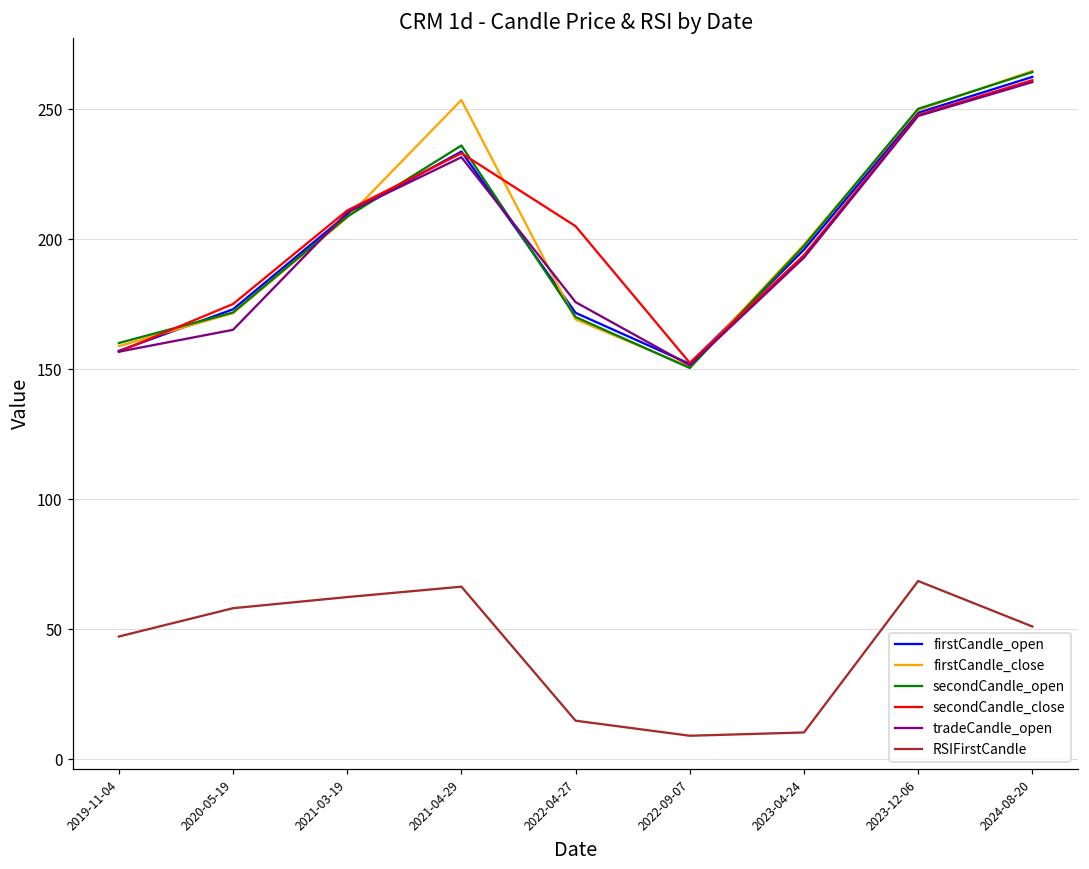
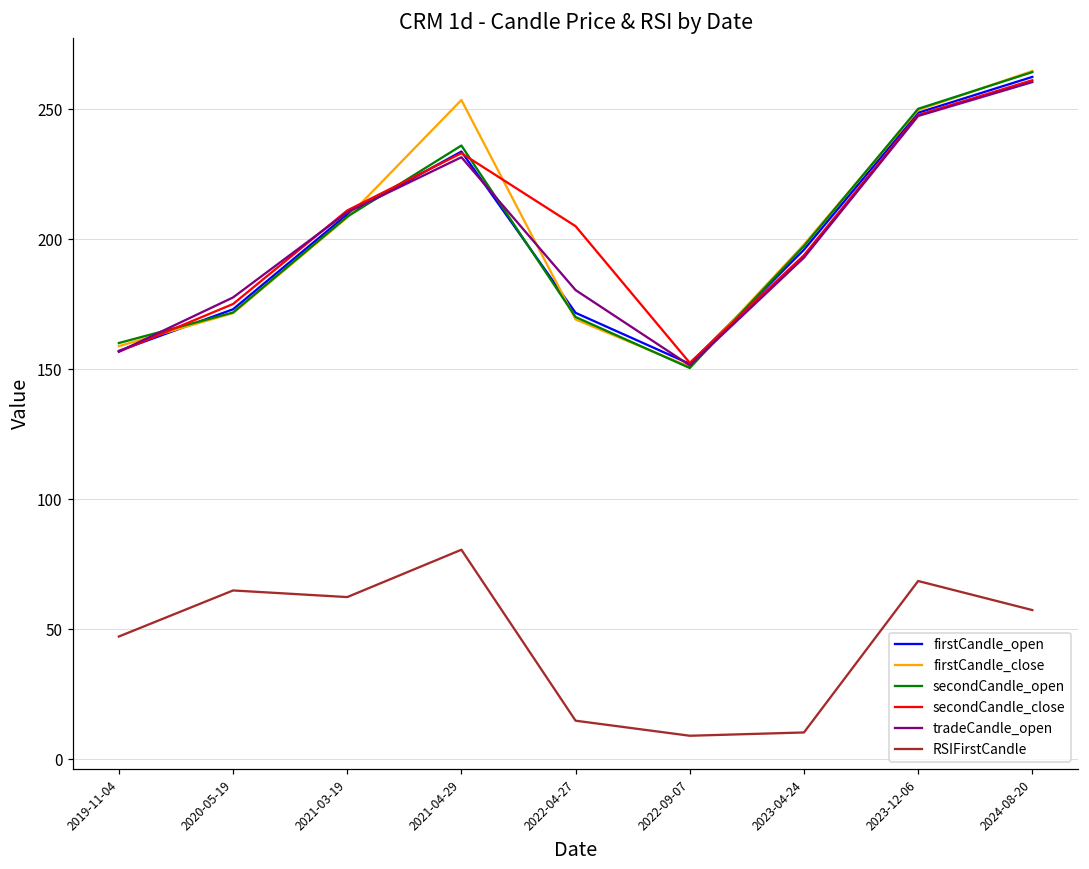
  {
    "firstCandle_open": {
      "2020-05-19": 173,
      "2022-04-27": 172,
      "2023-04-24": 196,
      "2024-08-20": 262
    },
    "firstCandle_close": {
      "2019-11-04": 159,
      "2021-04-29": 254
    },
    "secondCandle_open": {
      "2019-11-04": 160,
      "2021-04-29": 236
    },
    "secondCandle_close": {
      "2020-05-19": 175,
      "2022-04-27": 205
    },
    "tradeCandle_open": {
-     "2020-05-19": 165,
+     "2020-05-19": 178,
      "2021-04-29": 232,
-     "2022-04-27": 176
+     "2022-04-27": 180
    },
    "RSIFirstCandle": {
      "2019-11-04": 47,
-     "2020-05-19": 58,
+     "2020-05-19": 65,
      "2021-03-19": 62,
-     "2021-04-29": 66,
+     "2021-04-29": 81,
      "2022-04-27": 15,
      "2022-09-07": 9,
      "2023-04-24": 10,
      "2023-12-06": 69,
-     "2024-08-20": 51
+     "2024-08-20": 57
    }
  }
